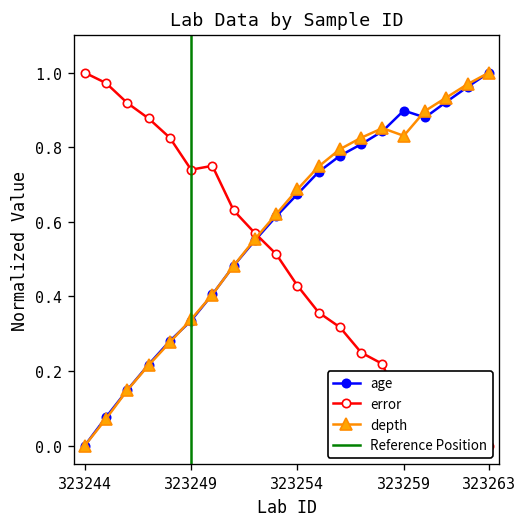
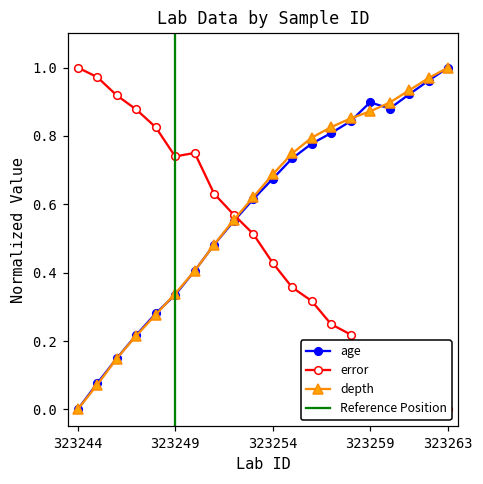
  {
    "age": {
      "323254": 0.67,
      "323259": 0.90
    },
    "error": {
      "323244": 1.00,
      "323249": 0.74,
      "323254": 0.43
    },
    "depth": {
      "323254": 0.69,
-     "323259": 0.83
+     "323259": 0.87
    }
  }
